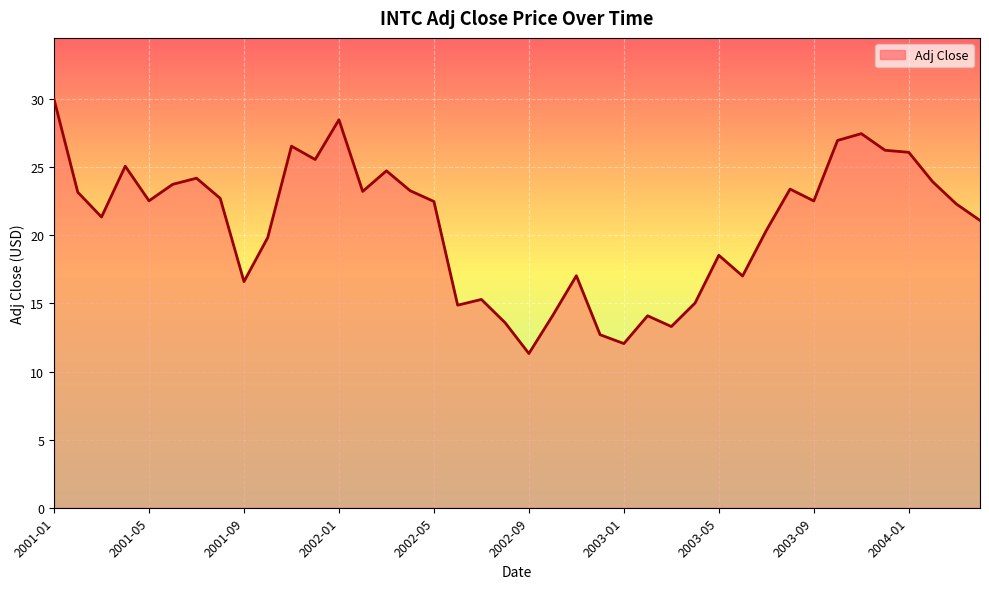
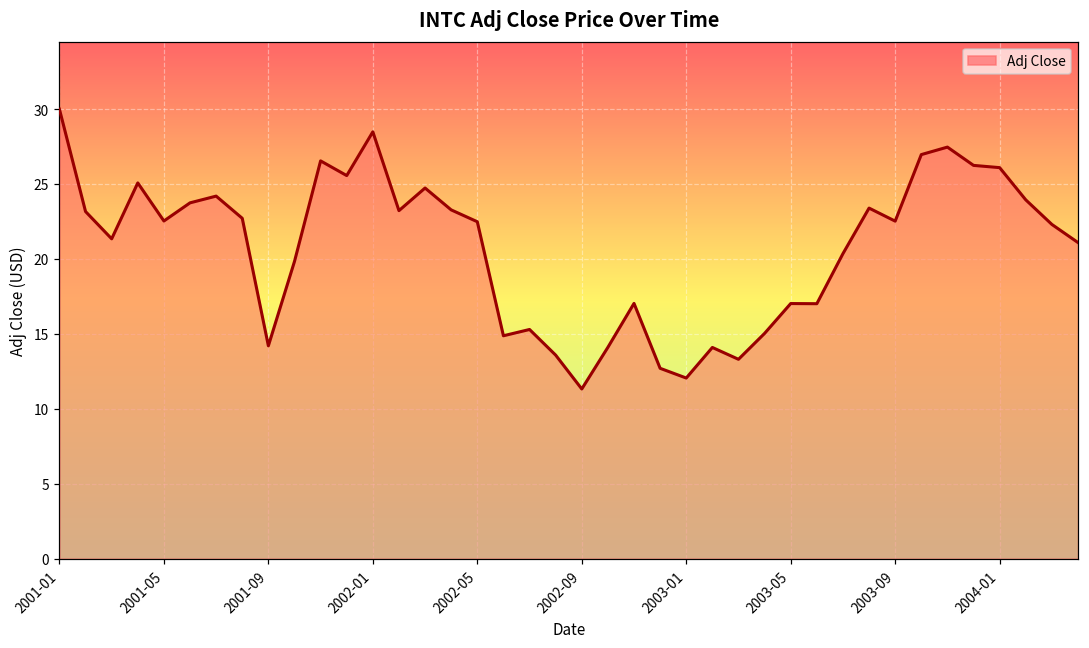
  {
    "2001-01": 30.0,
    "2001-05": 22.5,
-   "2001-09": 16.6,
+   "2001-09": 14.2,
    "2002-01": 28.5,
    "2002-05": 22.5,
    "2002-09": 11.3,
    "2003-01": 12.1,
-   "2003-05": 18.5,
+   "2003-05": 17.0,
    "2003-09": 22.5,
    "2004-01": 26.1
  }
